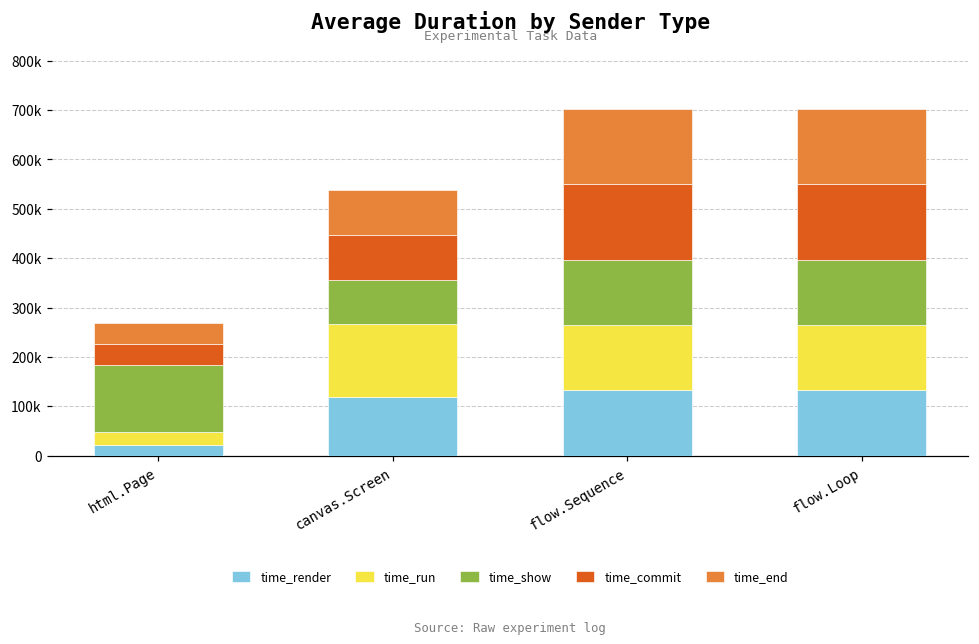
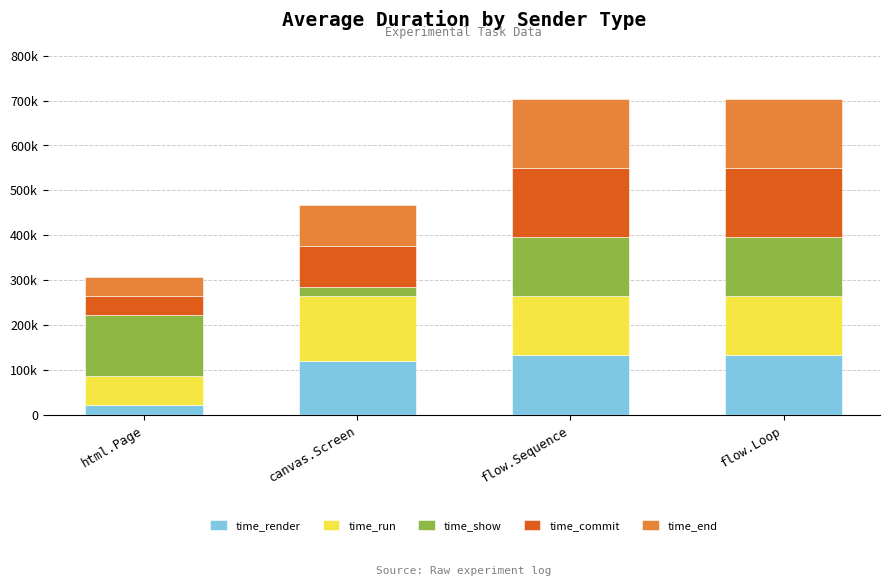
  {
    "time_render": {
      "html.Page": 20000,
      "canvas.Screen": 120000,
      "flow.Sequence": 130000,
      "flow.Loop": 130000
    },
    "time_run": {
-     "html.Page": 30000,
+     "html.Page": 60000,
      "canvas.Screen": 150000,
      "flow.Sequence": 130000,
      "flow.Loop": 130000
    },
    "time_show": {
      "html.Page": 140000,
-     "canvas.Screen": 90000,
+     "canvas.Screen": 20000,
      "flow.Sequence": 130000,
      "flow.Loop": 130000
    }
  }
